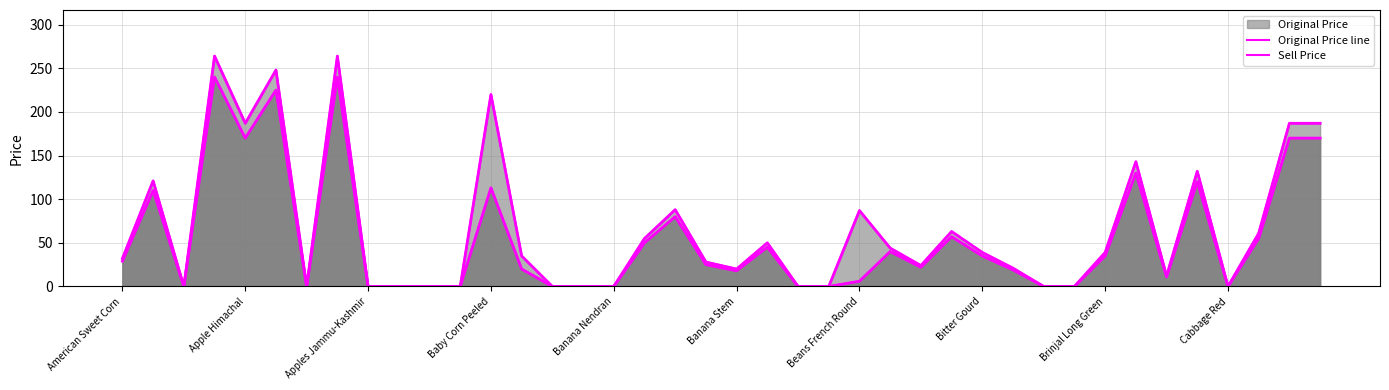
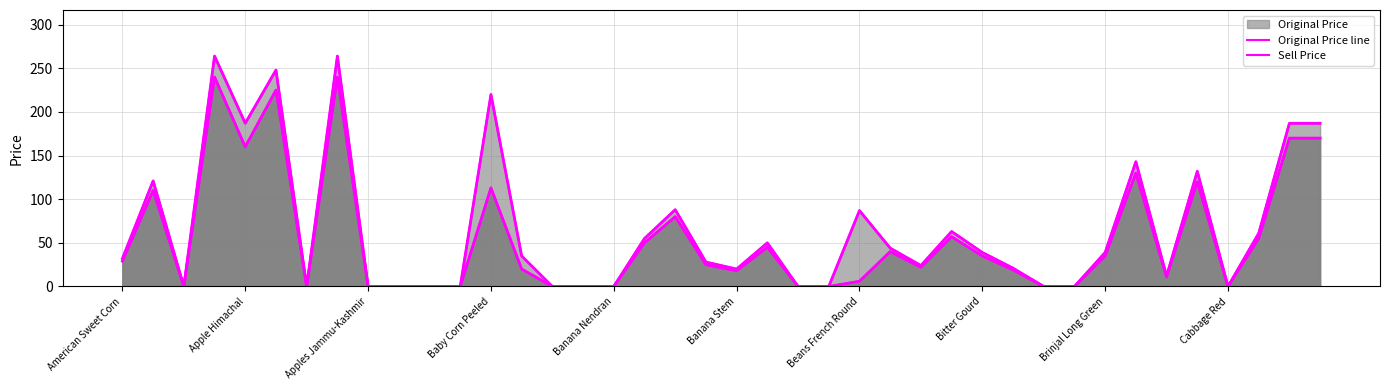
  {
    "Original Price": {
      "American Sweet Corn": 30,
      "Apple Himachal": 190,
      "Baby Corn Peeled": 220,
      "Beans French Round": 90,
      "Bitter Gourd": 40,
      "Brinjal Long Green": 40
    },
    "Sell Price": {
      "American Sweet Corn": 30,
-     "Apple Himachal": 170,
+     "Apple Himachal": 160,
      "Baby Corn Peeled": 110,
      "Beans French Round": 10,
      "Bitter Gourd": 40,
      "Brinjal Long Green": 40
    }
  }
